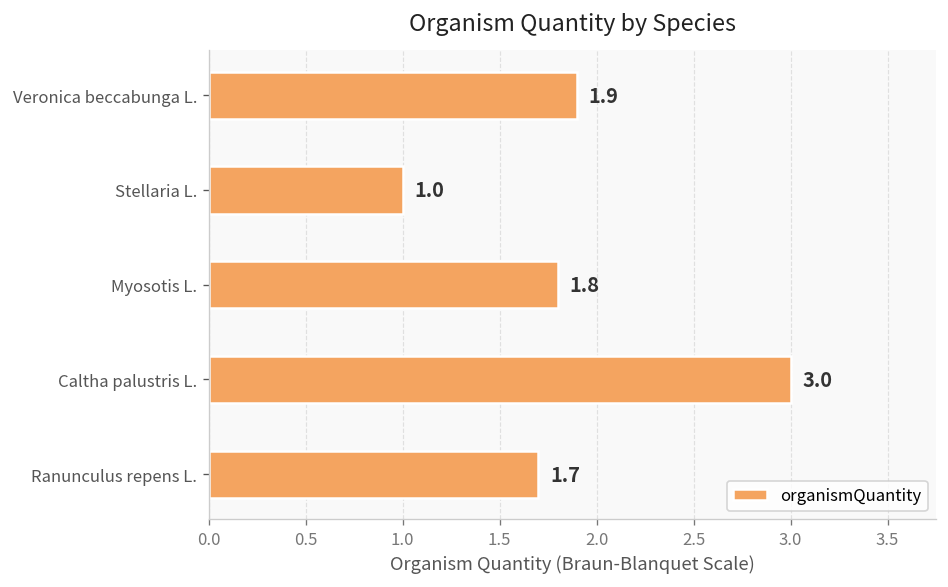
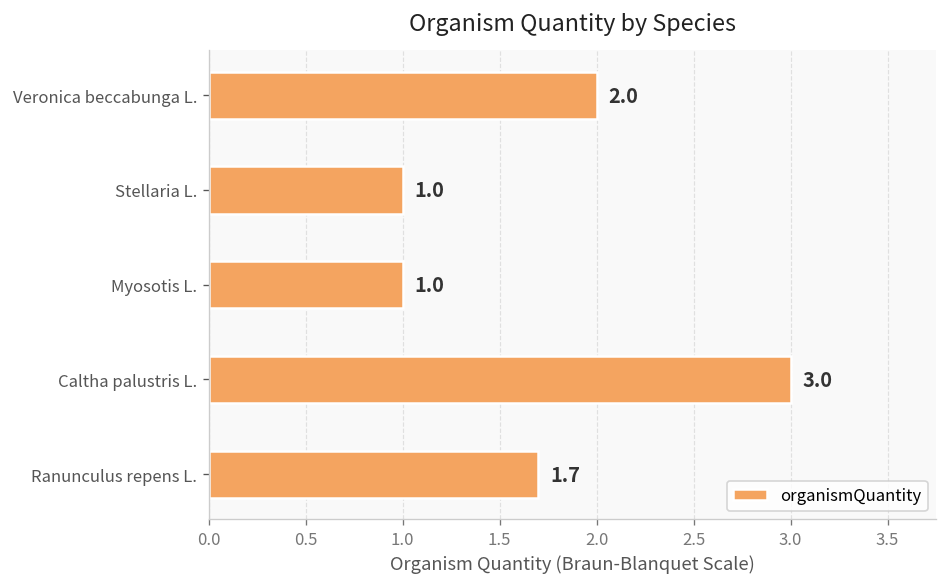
  {
-   "Veronica beccabunga L.": 1.9,
+   "Veronica beccabunga L.": 2.0,
    "Stellaria L.": 1.0,
-   "Myosotis L.": 1.8,
+   "Myosotis L.": 1.0,
    "Caltha palustris L.": 3.0,
    "Ranunculus repens L.": 1.7
  }
